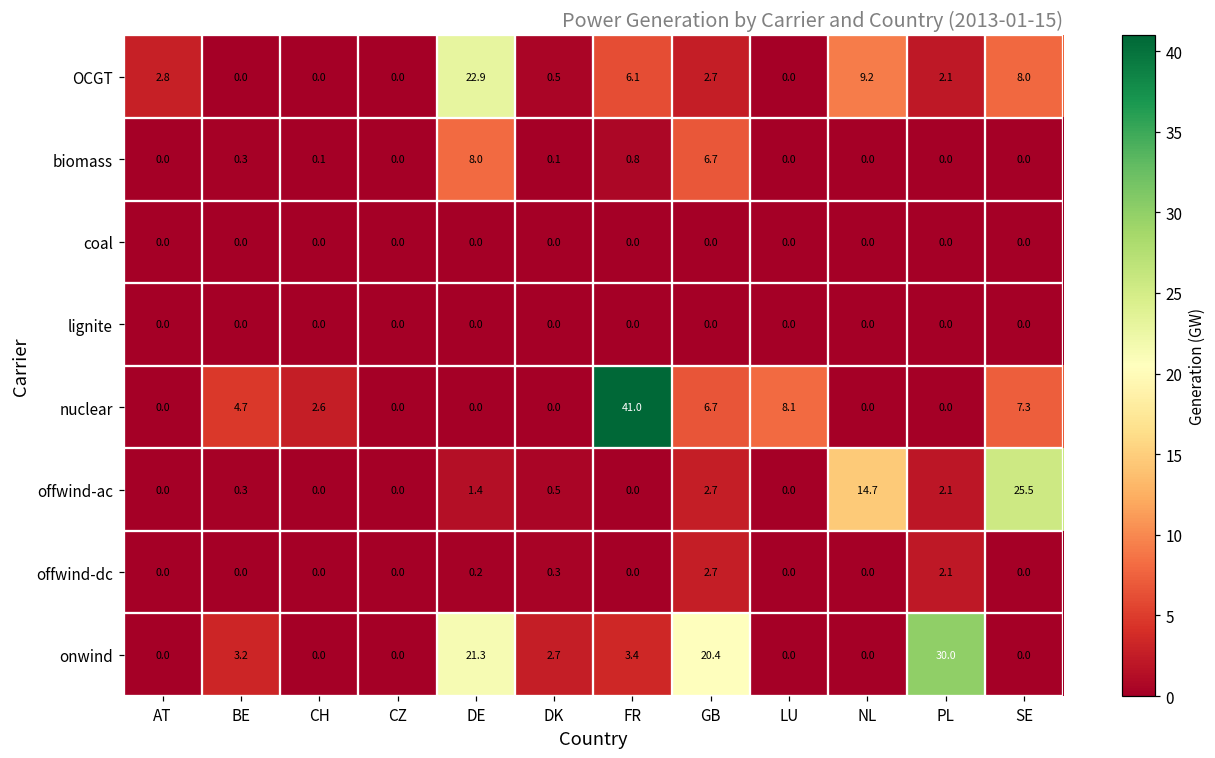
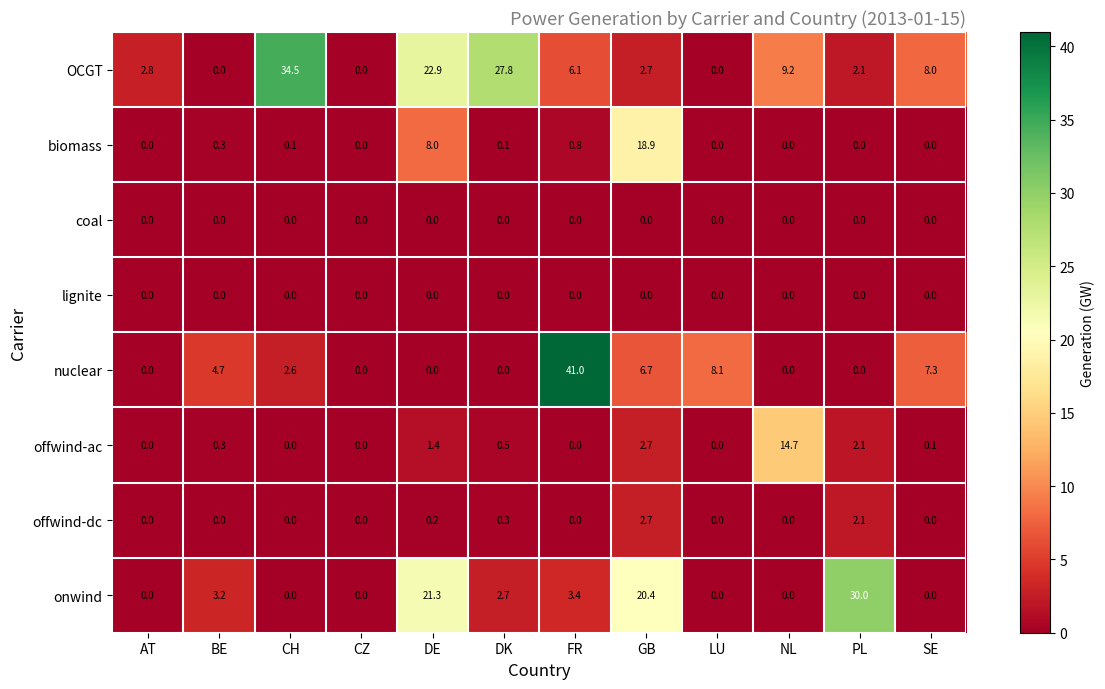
  {
    "OCGT": {
      "AT": 2.8,
      "BE": 0.0,
-     "CH": 0.0,
+     "CH": 34.5,
      "CZ": 0.0,
      "DE": 22.9,
-     "DK": 0.5,
+     "DK": 27.8,
      "FR": 6.1,
      "GB": 2.7,
      "LU": 0.0,
      "NL": 9.2,
      "PL": 2.1,
      "SE": 8.0
    },
    "biomass": {
      "AT": 0.0,
      "BE": 0.3,
      "CH": 0.1,
      "CZ": 0.0,
      "DE": 8.0,
      "DK": 0.1,
      "FR": 0.8,
-     "GB": 6.7,
+     "GB": 18.9,
      "LU": 0.0,
      "NL": 0.0,
      "PL": 0.0,
      "SE": 0.0
    },
    "coal": {
      "AT": 0.0,
      "BE": 0.0,
      "CH": 0.0,
      "CZ": 0.0,
      "DE": 0.0,
      "DK": 0.0,
      "FR": 0.0,
      "GB": 0.0,
      "LU": 0.0,
      "NL": 0.0,
      "PL": 0.0,
      "SE": 0.0
    },
    "lignite": {
      "AT": 0.0,
      "BE": 0.0,
      "CH": 0.0,
      "CZ": 0.0,
      "DE": 0.0,
      "DK": 0.0,
      "FR": 0.0,
      "GB": 0.0,
      "LU": 0.0,
      "NL": 0.0,
      "PL": 0.0,
      "SE": 0.0
    },
    "nuclear": {
      "AT": 0.0,
      "BE": 4.7,
      "CH": 2.6,
      "CZ": 0.0,
      "DE": 0.0,
      "DK": 0.0,
      "FR": 41.0,
      "GB": 6.7,
      "LU": 8.1,
      "NL": 0.0,
      "PL": 0.0,
      "SE": 7.3
    },
    "offwind-ac": {
      "AT": 0.0,
      "BE": 0.3,
      "CH": 0.0,
      "CZ": 0.0,
      "DE": 1.4,
      "DK": 0.5,
      "FR": 0.0,
      "GB": 2.7,
      "LU": 0.0,
      "NL": 14.7,
      "PL": 2.1,
-     "SE": 25.5
+     "SE": 0.1
    },
    "offwind-dc": {
      "AT": 0.0,
      "BE": 0.0,
      "CH": 0.0,
      "CZ": 0.0,
      "DE": 0.2,
      "DK": 0.3,
      "FR": 0.0,
      "GB": 2.7,
      "LU": 0.0,
      "NL": 0.0,
      "PL": 2.1,
      "SE": 0.0
    },
    "onwind": {
      "AT": 0.0,
      "BE": 3.2,
      "CH": 0.0,
      "CZ": 0.0,
      "DE": 21.3,
      "DK": 2.7,
      "FR": 3.4,
      "GB": 20.4,
      "LU": 0.0,
      "NL": 0.0,
      "PL": 30.0,
      "SE": 0.0
    }
  }
